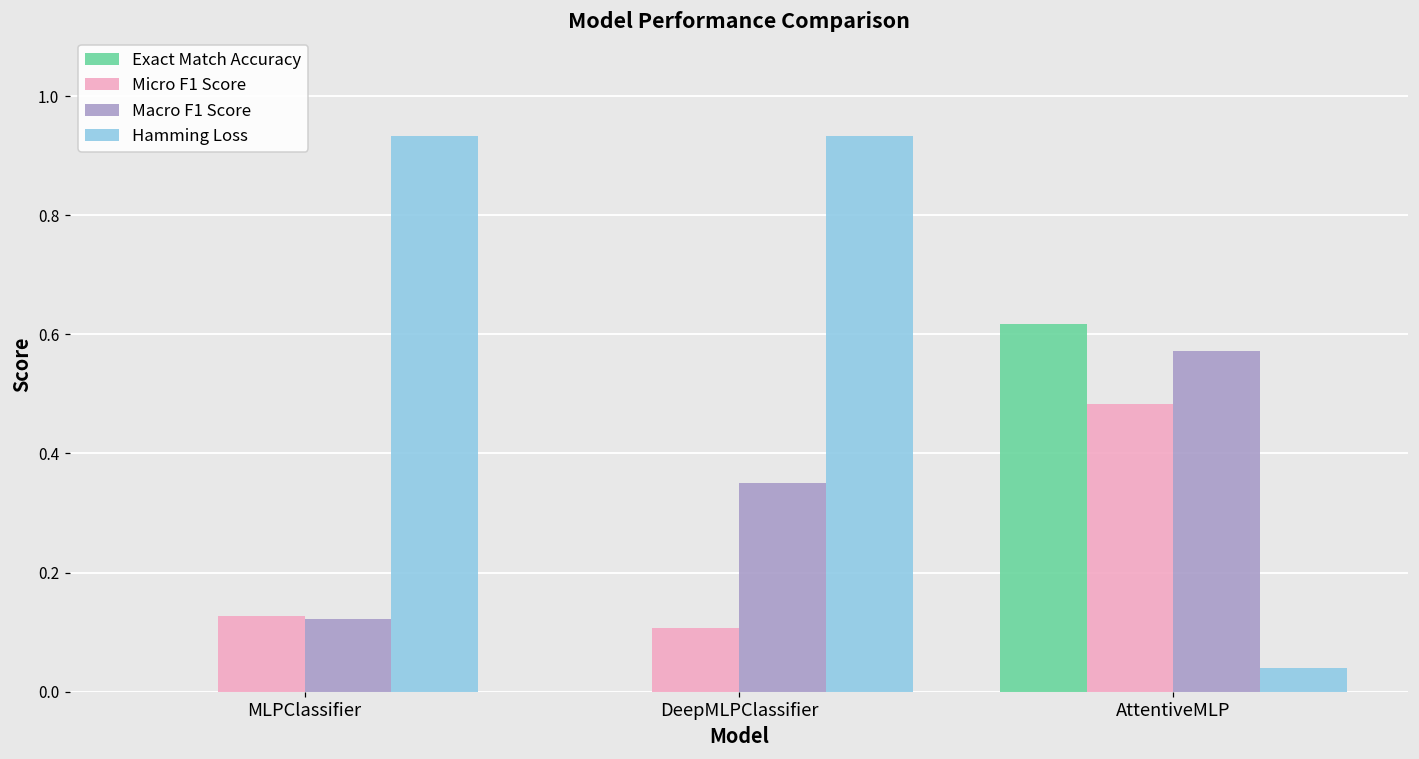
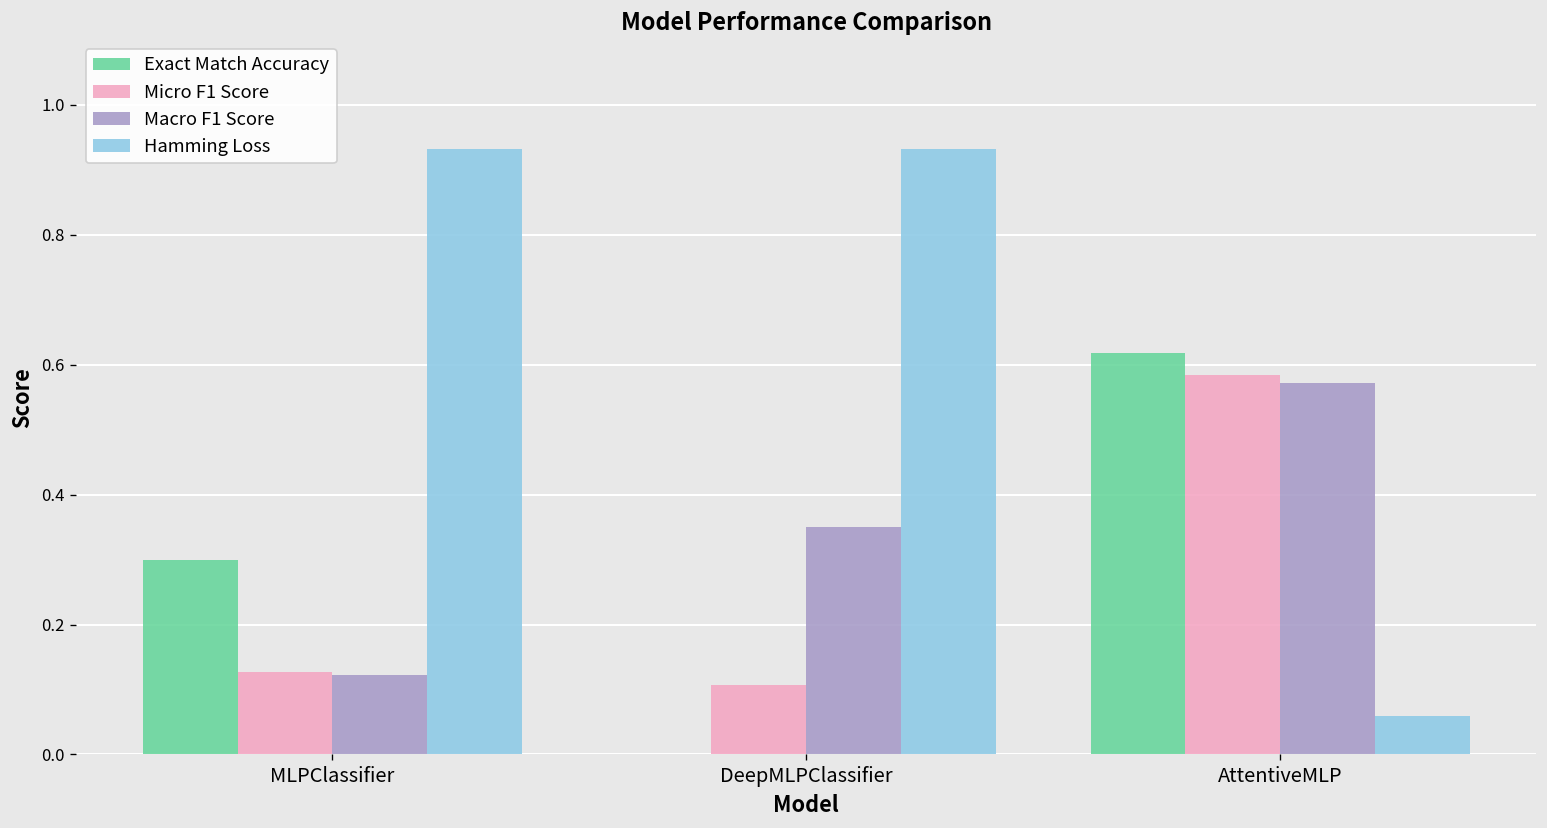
  {
    "Exact Match Accuracy": {
-     "MLPClassifier": 0.0,
+     "MLPClassifier": 0.3,
      "DeepMLPClassifier": 0.0,
      "AttentiveMLP": 0.62
    },
    "Micro F1 Score": {
      "MLPClassifier": 0.13,
      "DeepMLPClassifier": 0.11,
-     "AttentiveMLP": 0.48
+     "AttentiveMLP": 0.58
    },
    "Macro F1 Score": {
      "MLPClassifier": 0.12,
      "DeepMLPClassifier": 0.35,
      "AttentiveMLP": 0.57
    },
    "Hamming Loss": {
      "MLPClassifier": 0.93,
      "DeepMLPClassifier": 0.93,
-     "AttentiveMLP": 0.04
+     "AttentiveMLP": 0.06
    }
  }
